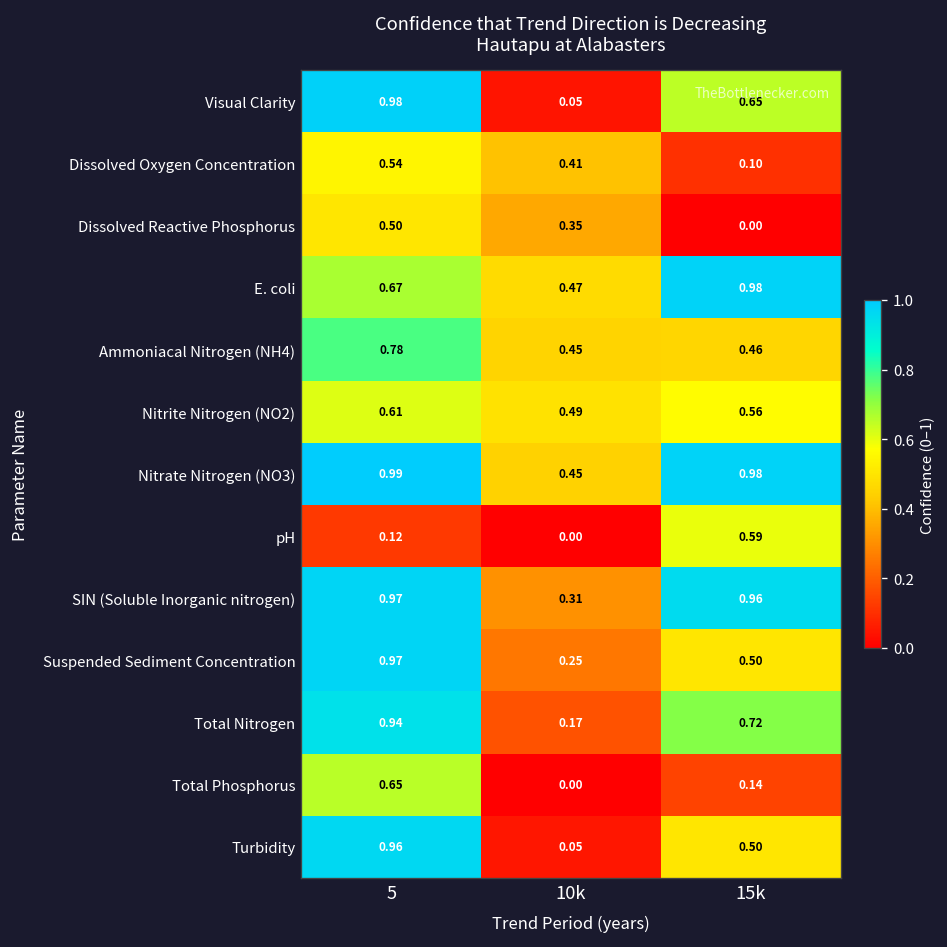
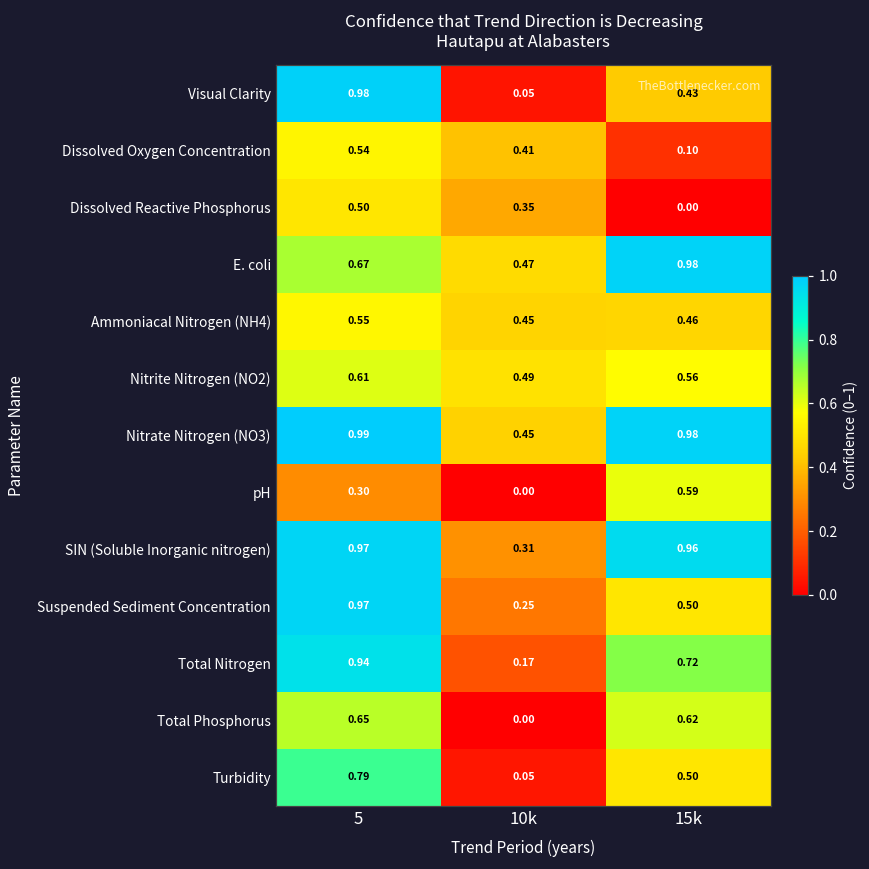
  {
    "Visual Clarity": {
      "5": 0.98,
      "10k": 0.05,
-     "15k": 0.65
+     "15k": 0.43
    },
    "Dissolved Oxygen Concentration": {
      "5": 0.54,
      "10k": 0.41,
      "15k": 0.10
    },
    "Dissolved Reactive Phosphorus": {
      "5": 0.50,
      "10k": 0.35,
      "15k": 0.00
    },
    "E. coli": {
      "5": 0.67,
      "10k": 0.47,
      "15k": 0.98
    },
    "Ammoniacal Nitrogen (NH4)": {
-     "5": 0.78,
+     "5": 0.55,
      "10k": 0.45,
      "15k": 0.46
    },
    "Nitrite Nitrogen (NO2)": {
      "5": 0.61,
      "10k": 0.49,
      "15k": 0.56
    },
    "Nitrate Nitrogen (NO3)": {
      "5": 0.99,
      "10k": 0.45,
      "15k": 0.98
    },
    "pH": {
-     "5": 0.12,
+     "5": 0.30,
      "10k": 0.00,
      "15k": 0.59
    },
    "SIN (Soluble Inorganic nitrogen)": {
      "5": 0.97,
      "10k": 0.31,
      "15k": 0.96
    },
    "Suspended Sediment Concentration": {
      "5": 0.97,
      "10k": 0.25,
      "15k": 0.50
    },
    "Total Nitrogen": {
      "5": 0.94,
      "10k": 0.17,
      "15k": 0.72
    },
    "Total Phosphorus": {
      "5": 0.65,
      "10k": 0.00,
-     "15k": 0.14
+     "15k": 0.62
    },
    "Turbidity": {
-     "5": 0.96,
+     "5": 0.79,
      "10k": 0.05,
      "15k": 0.50
    }
  }
